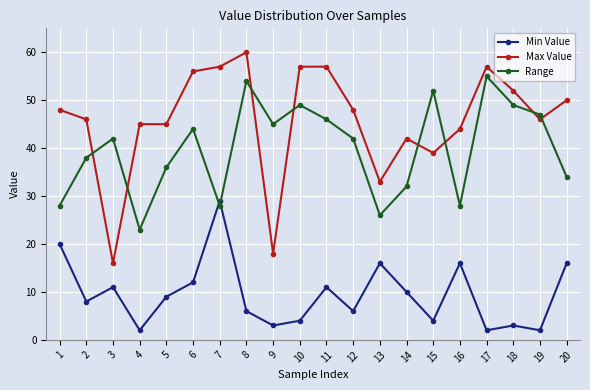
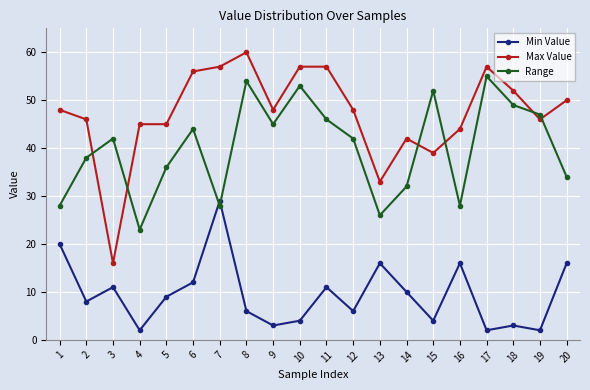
  {
    "Min Value": {
      "1": 20,
      "2": 8,
      "3": 11,
      "4": 2,
      "5": 9,
      "6": 12,
      "7": 29,
      "8": 6,
      "9": 3,
      "10": 4,
      "11": 11,
      "12": 6,
      "13": 16,
      "14": 10,
      "15": 4,
      "16": 16,
      "17": 2,
      "18": 3,
      "19": 2,
      "20": 16
    },
    "Max Value": {
      "1": 48,
      "2": 46,
      "3": 16,
      "4": 45,
      "5": 45,
      "6": 56,
      "7": 57,
      "8": 60,
-     "9": 18,
+     "9": 48,
      "10": 57,
      "11": 57,
      "12": 48,
      "13": 33,
      "14": 42,
      "15": 39,
      "16": 44,
      "17": 57,
      "18": 52,
      "19": 46,
      "20": 50
    },
    "Range": {
      "1": 28,
      "2": 38,
      "3": 42,
      "4": 23,
      "5": 36,
      "6": 44,
      "7": 28,
      "8": 54,
      "9": 45,
-     "10": 49,
+     "10": 53,
      "11": 46,
      "12": 42,
      "13": 26,
      "14": 32,
      "15": 52,
      "16": 28,
      "17": 55,
      "18": 49,
      "19": 47,
      "20": 34
    }
  }
